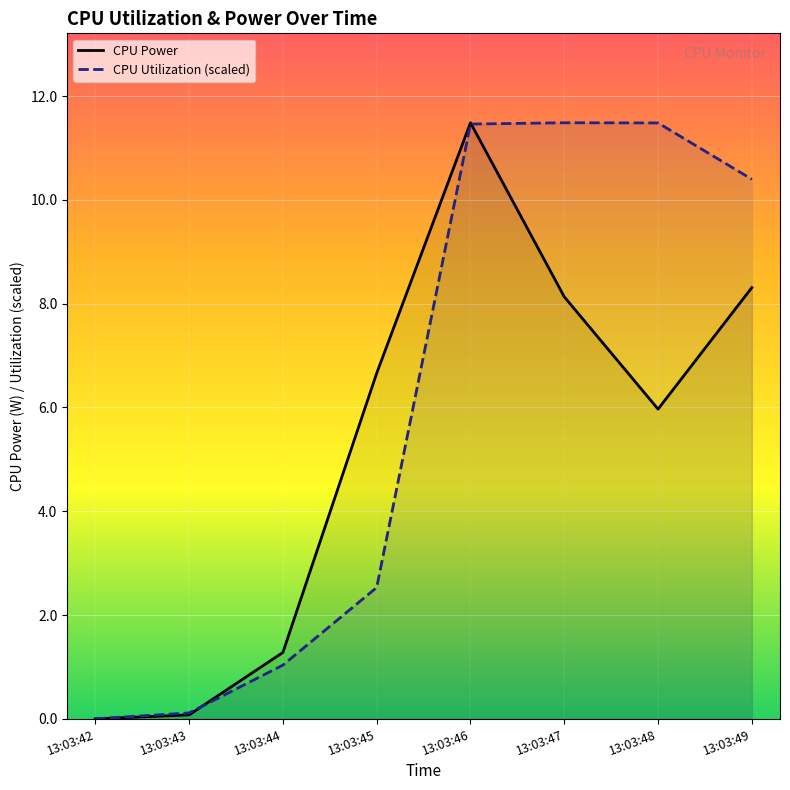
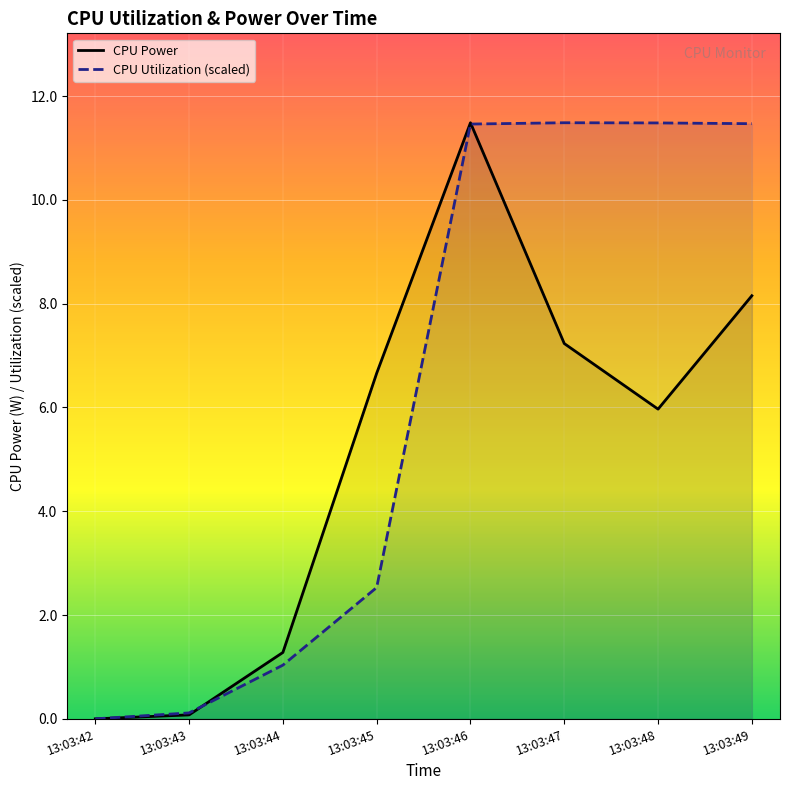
  {
    "CPU Power": {
      "13:03:44": 1.3,
      "13:03:45": 6.7,
-     "13:03:47": 8.1,
+     "13:03:47": 7.2,
      "13:03:48": 6.0,
-     "13:03:49": 8.3
+     "13:03:49": 8.2
    },
    "CPU Utilization (scaled)": {
      "13:03:44": 1.0,
      "13:03:45": 2.5,
      "13:03:47": 11.5,
      "13:03:48": 11.5,
-     "13:03:49": 10.4
+     "13:03:49": 11.5
    }
  }
